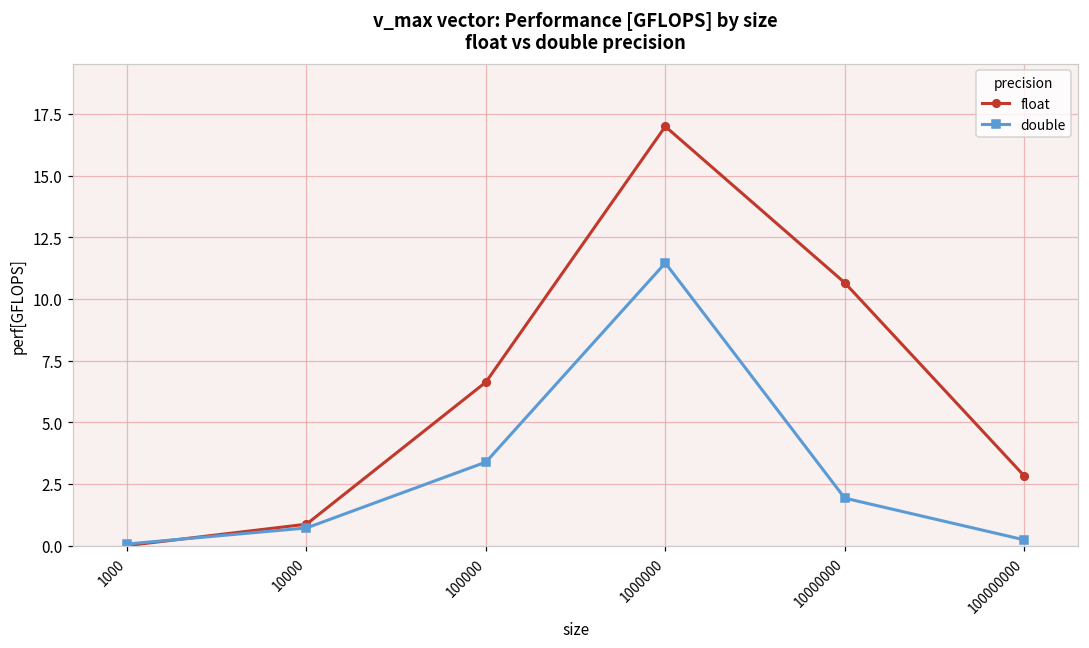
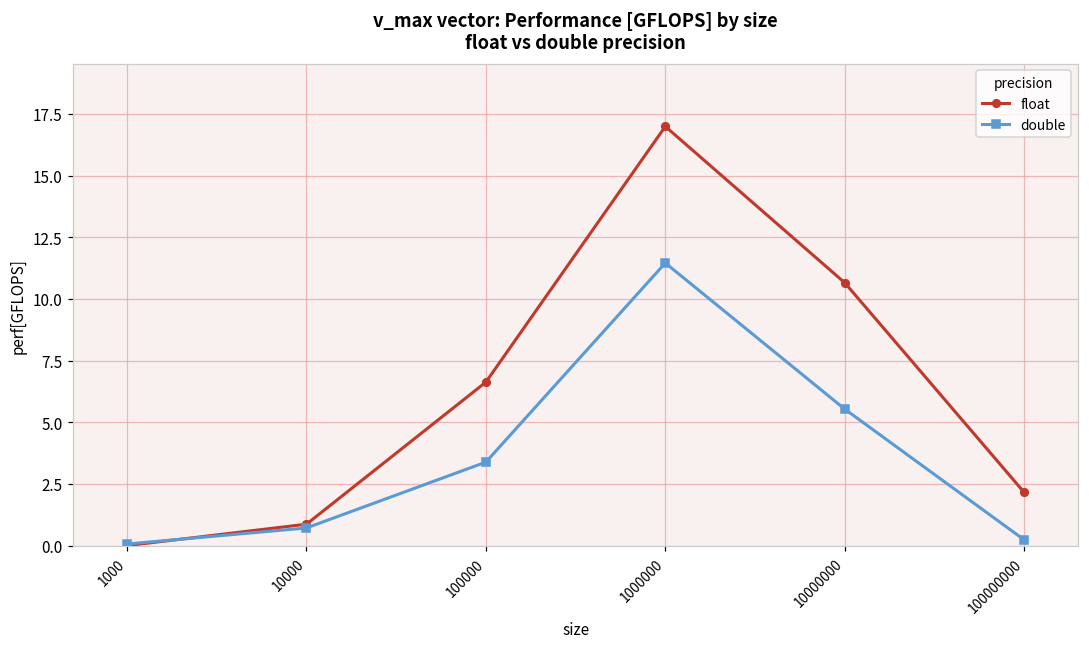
  {
    "float": {
      "10000": 0.9,
      "100000": 6.6,
      "1000000": 17.0,
      "10000000": 10.7,
-     "100000000": 2.8
+     "100000000": 2.2
    },
    "double": {
      "10000": 0.7,
      "100000": 3.4,
      "1000000": 11.5,
-     "10000000": 1.9,
+     "10000000": 5.5,
      "100000000": 0.2
    }
  }
